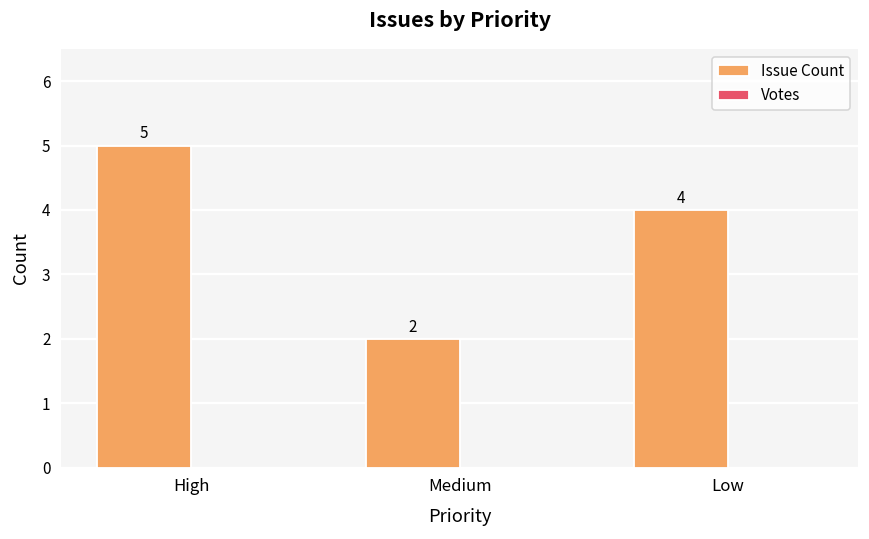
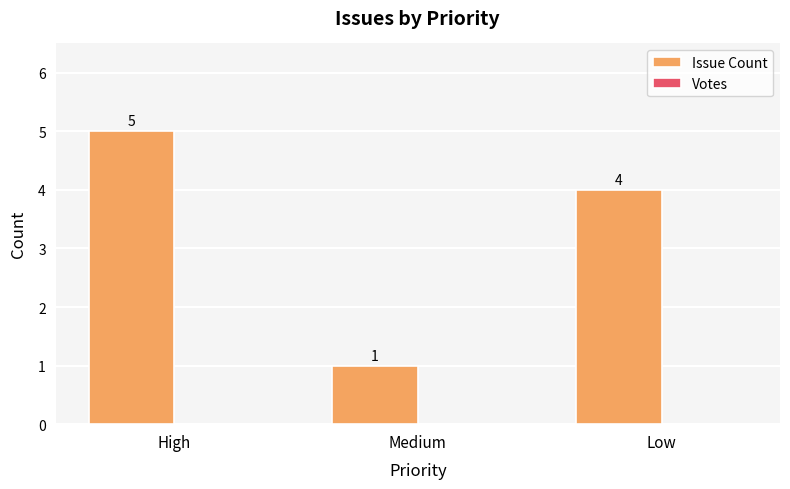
  {
    "Issue Count": {
      "High": 5,
-     "Medium": 2,
+     "Medium": 1,
      "Low": 4
    },
    "Votes": {
      "High": 0.0,
      "Medium": 0.0,
      "Low": 0.0
    }
  }
